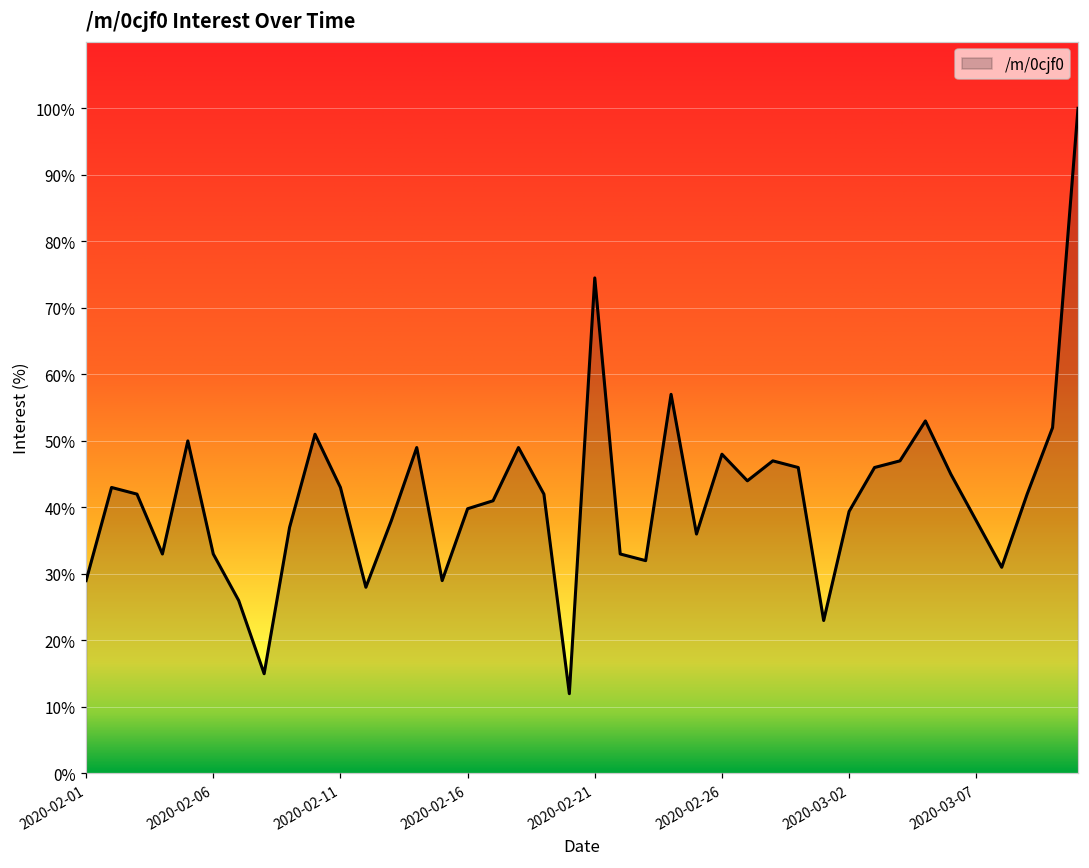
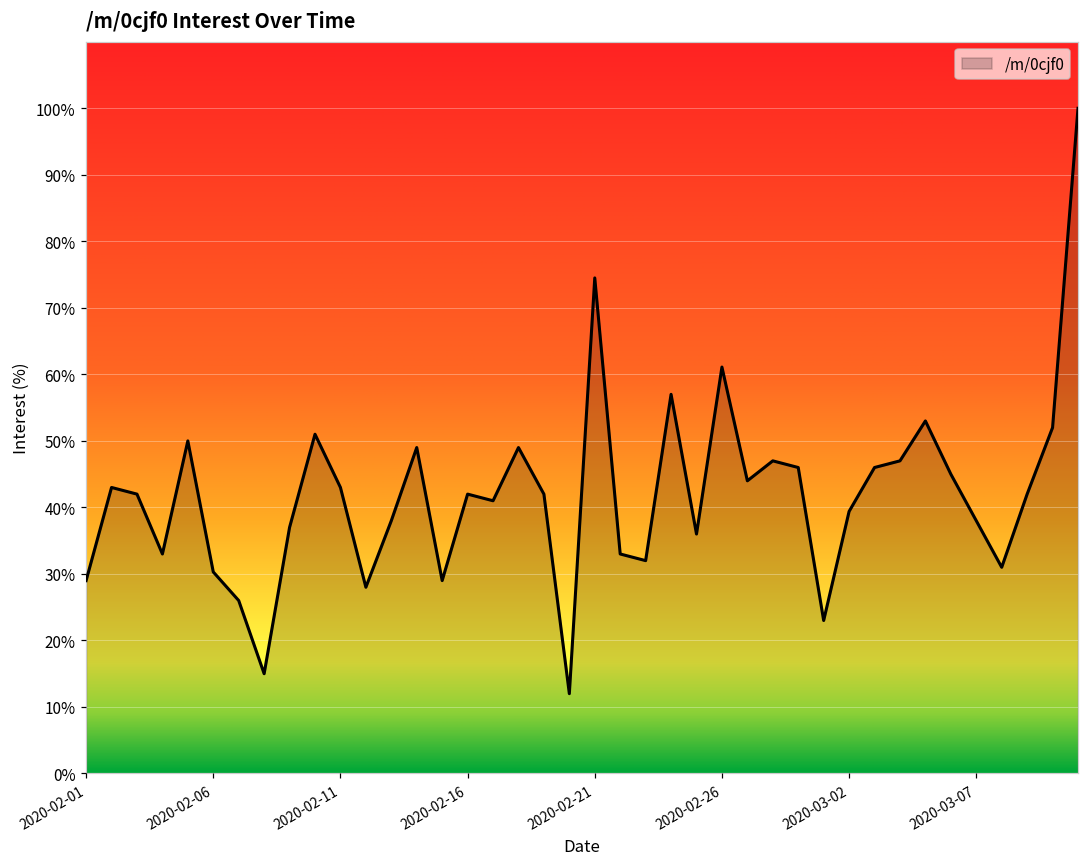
  {
    "2020-02-01": "29%",
-   "2020-02-06": "33%",
+   "2020-02-06": "30%",
    "2020-02-11": "43%",
-   "2020-02-16": "40%",
+   "2020-02-16": "42%",
    "2020-02-21": "75%",
-   "2020-02-26": "48%",
+   "2020-02-26": "61%",
    "2020-03-02": "39%",
    "2020-03-07": "38%"
  }
